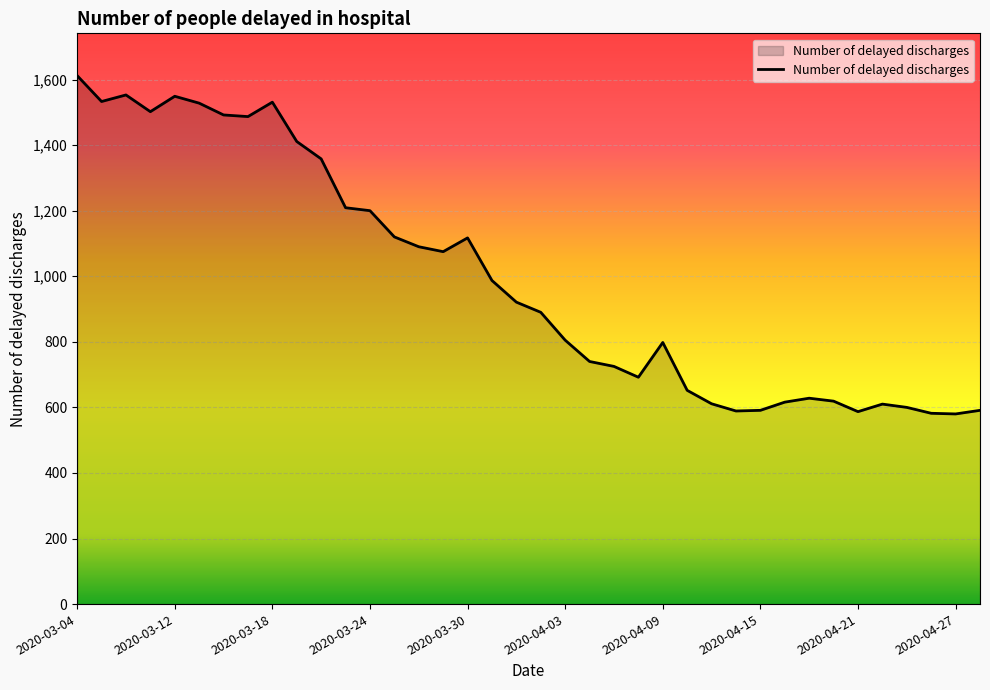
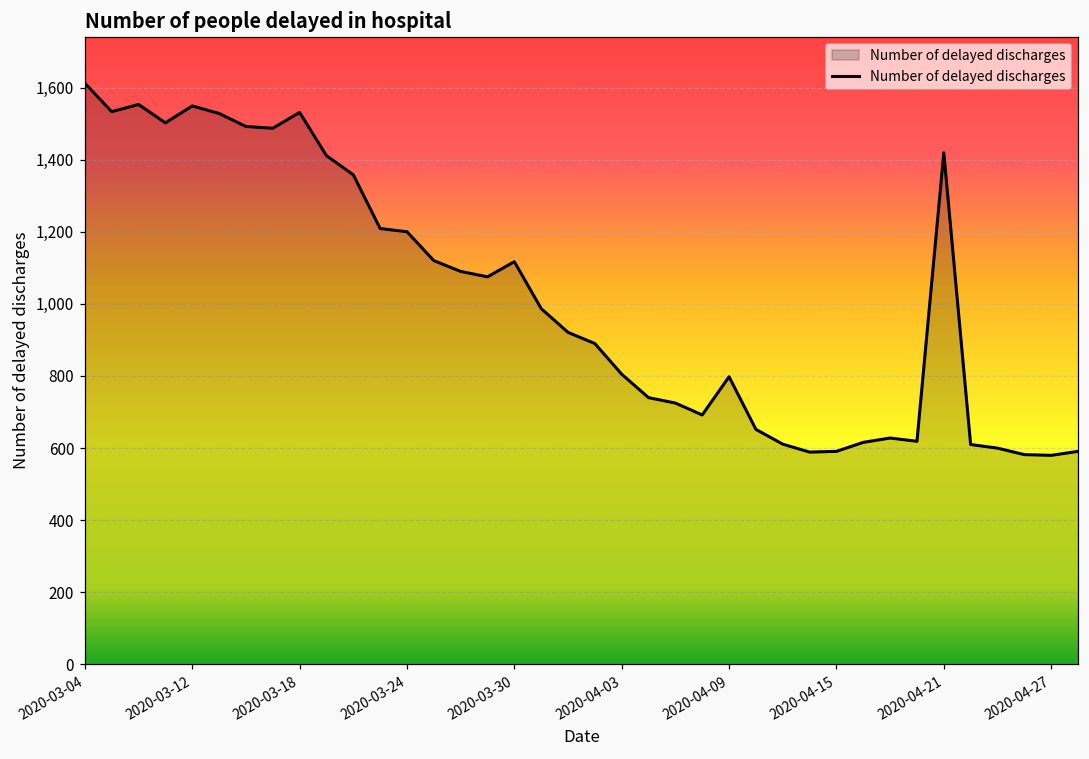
  {
    "2020-03-04": "1,610",
    "2020-03-12": "1,550",
    "2020-03-18": "1,530",
    "2020-03-24": "1,200",
    "2020-03-30": "1,120",
    "2020-04-03": "810",
    "2020-04-09": "800",
    "2020-04-15": "590",
-   "2020-04-21": "590",
+   "2020-04-21": "1,420",
    "2020-04-27": "580"
  }
